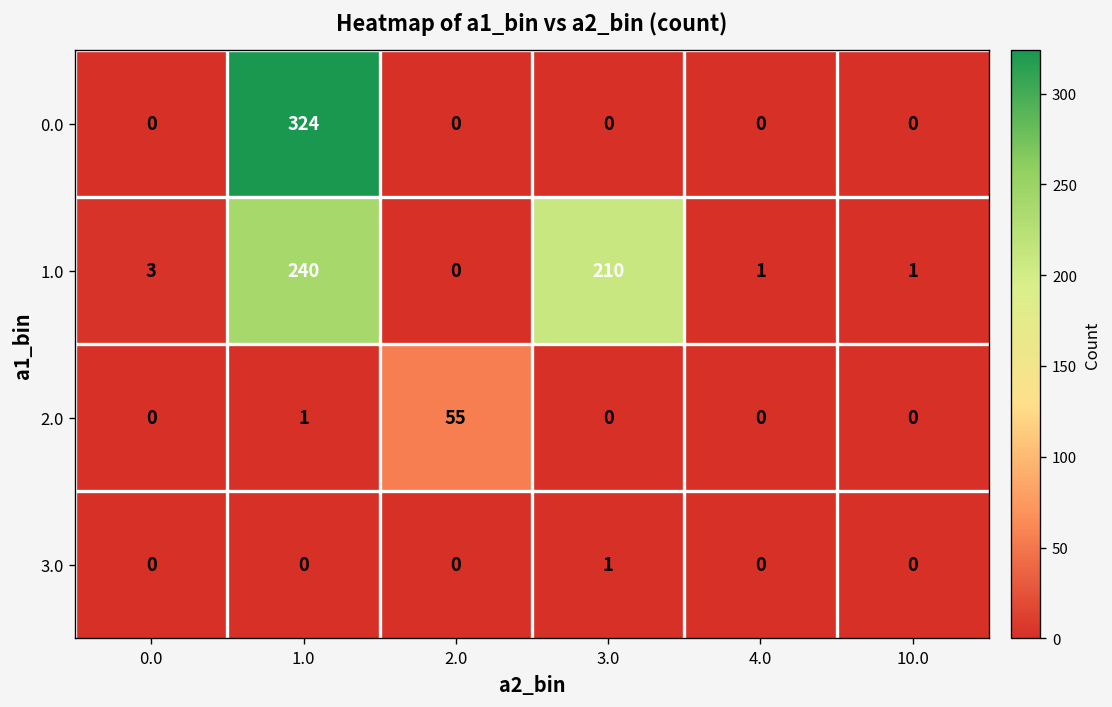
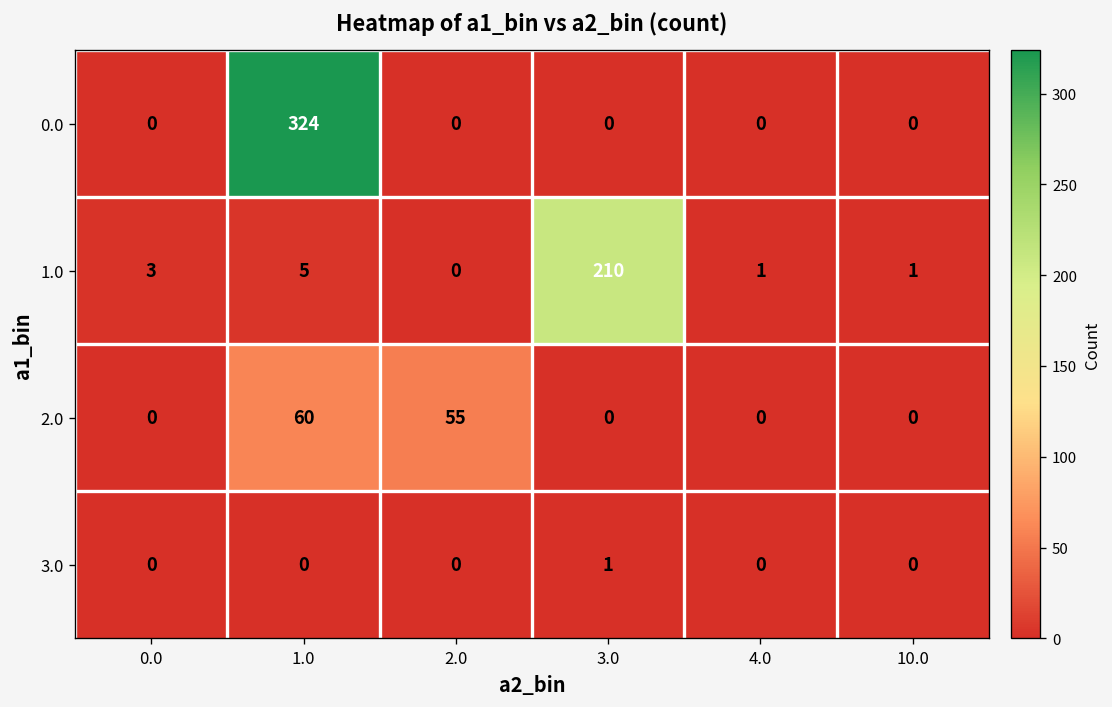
  {
    "0.0": {
      "0.0": 0,
      "1.0": 324,
      "2.0": 0,
      "3.0": 0,
      "4.0": 0,
      "10.0": 0
    },
    "1.0": {
      "0.0": 3,
-     "1.0": 240,
+     "1.0": 5,
      "2.0": 0,
      "3.0": 210,
      "4.0": 1,
      "10.0": 1
    },
    "2.0": {
      "0.0": 0,
-     "1.0": 1,
+     "1.0": 60,
      "2.0": 55,
      "3.0": 0,
      "4.0": 0,
      "10.0": 0
    },
    "3.0": {
      "0.0": 0,
      "1.0": 0,
      "2.0": 0,
      "3.0": 1,
      "4.0": 0,
      "10.0": 0
    }
  }
